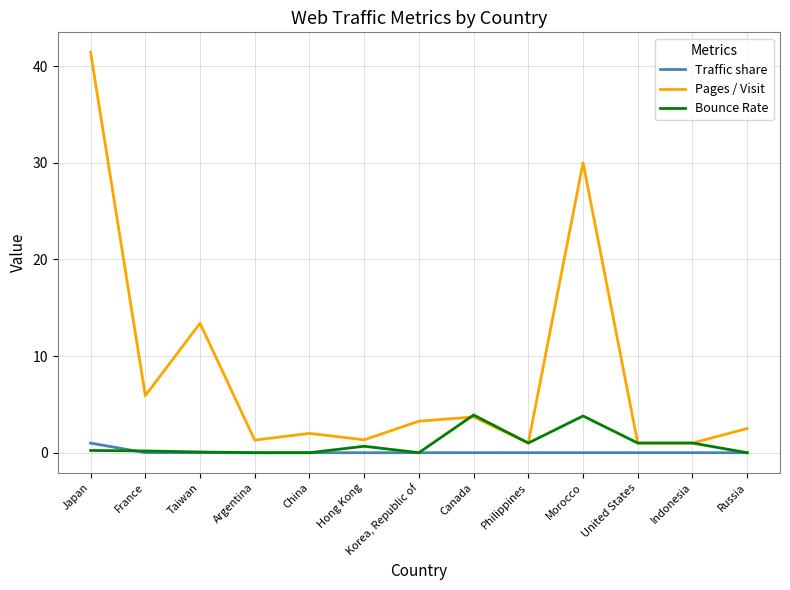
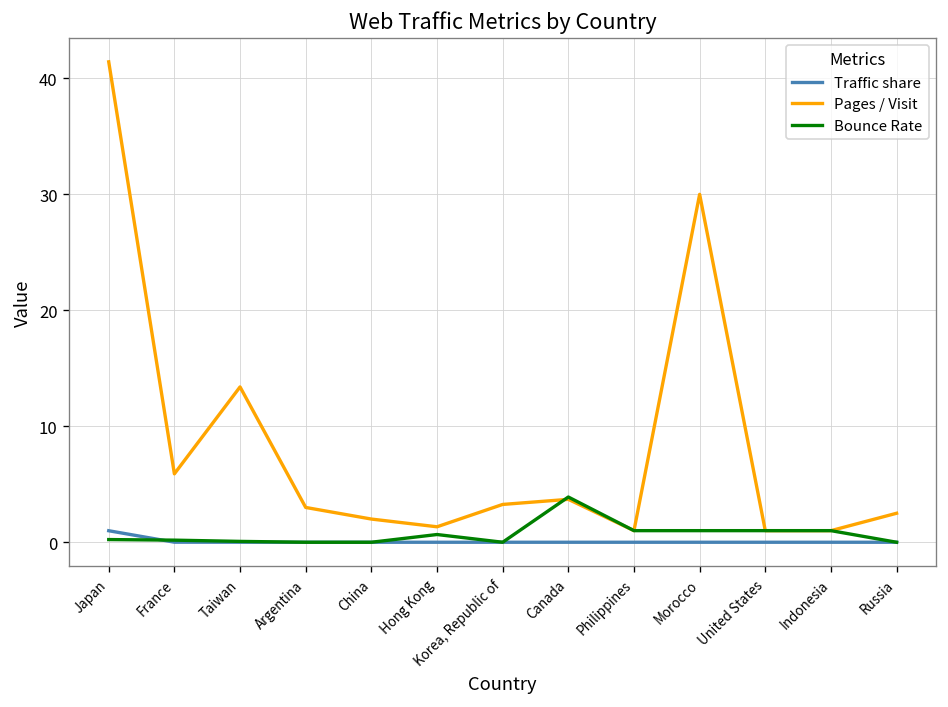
  {
    "Traffic share": {
      "Japan": 1,
      "Hong Kong": 0,
      "Canada": 0,
      "Philippines": 0,
      "Morocco": 0,
      "United States": 0,
      "Indonesia": 0
    },
    "Pages / Visit": {
      "Japan": 41,
      "France": 6,
      "Taiwan": 13,
-     "Argentina": 1,
+     "Argentina": 3,
      "China": 2,
      "Hong Kong": 1,
      "Korea, Republic of": 3,
      "Morocco": 30,
      "Russia": 3
    },
    "Bounce Rate": {
      "Japan": 0,
      "Hong Kong": 1,
-     "Morocco": 4
+     "Morocco": 1
    }
  }
